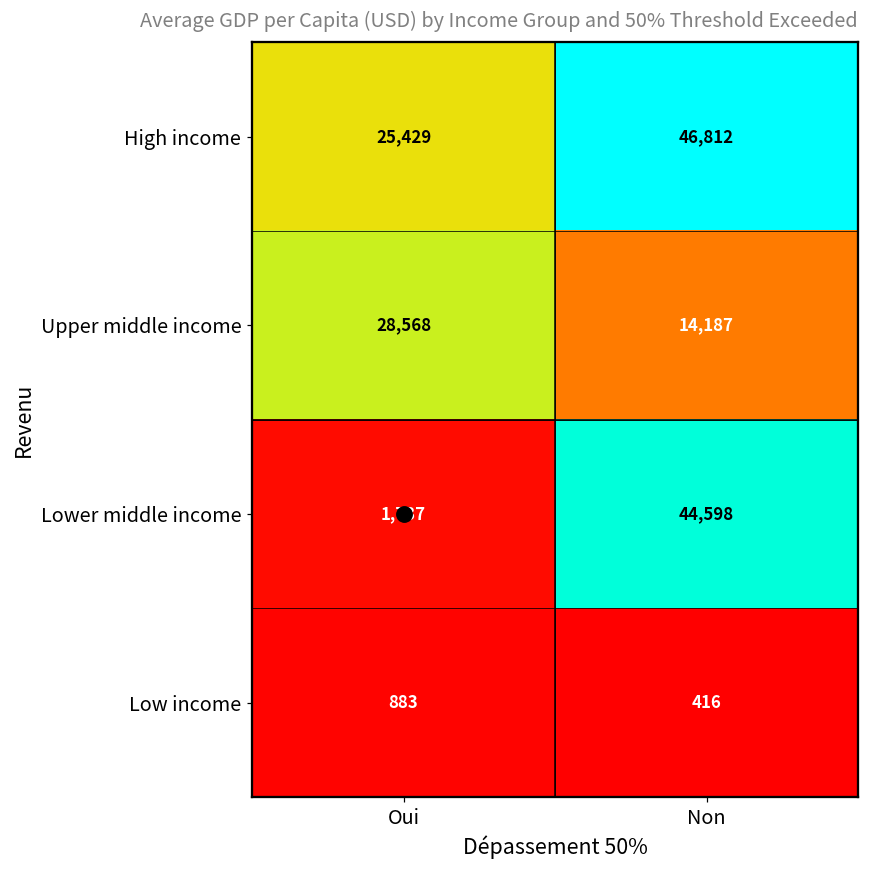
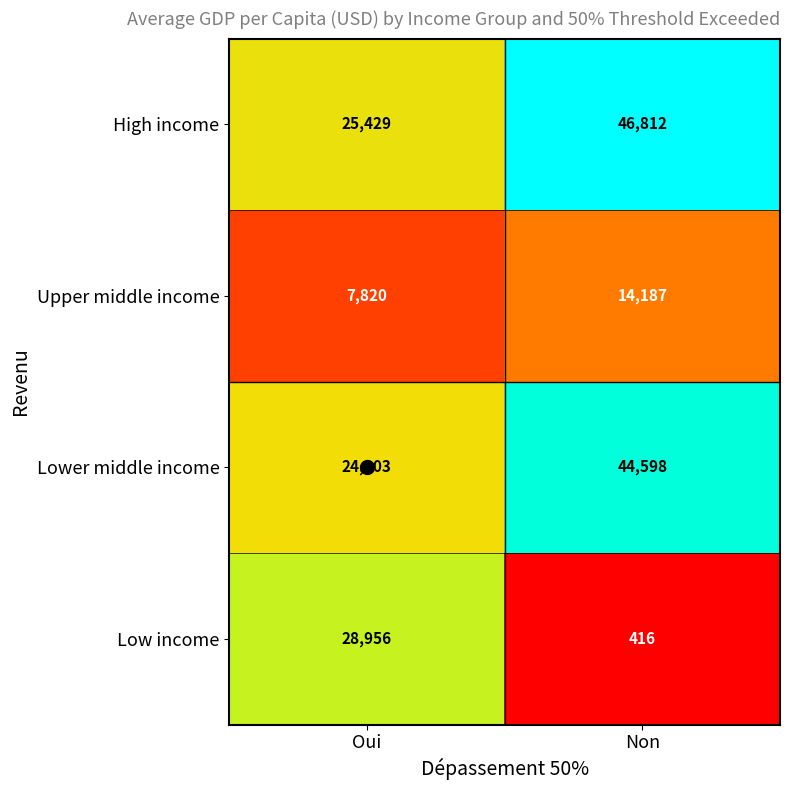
  {
    "High income": {
      "Oui": "25,429",
      "Non": "46,812"
    },
    "Upper middle income": {
-     "Oui": "28,568",
+     "Oui": "7,820",
      "Non": "14,187"
    },
    "Lower middle income": {
-     "Oui": "1,737",
+     "Oui": "24,803",
      "Non": "44,598"
    },
    "Low income": {
-     "Oui": "883",
+     "Oui": "28,956",
      "Non": "416"
    }
  }
